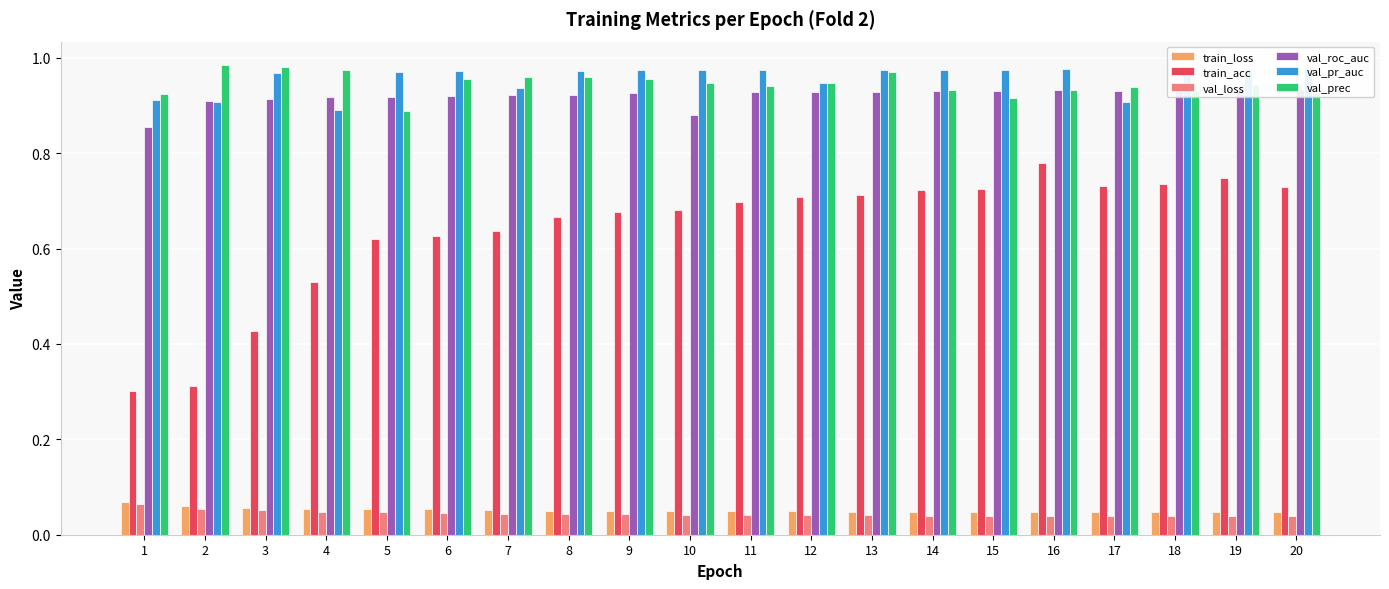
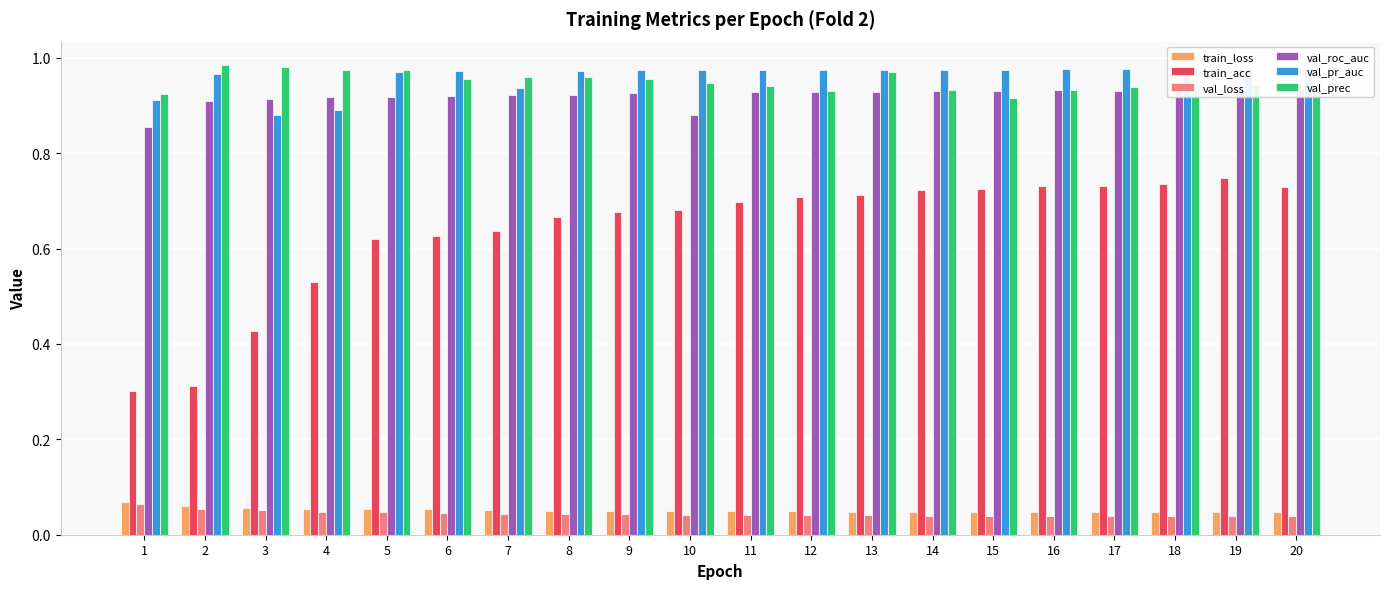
  {
    "train_acc": {
      "1": 0.30,
      "2": 0.31,
      "3": 0.43,
      "4": 0.53,
      "5": 0.62,
      "6": 0.63,
      "7": 0.64,
      "8": 0.67,
      "9": 0.68,
      "10": 0.68,
      "11": 0.70,
      "12": 0.71,
      "13": 0.71,
      "14": 0.72,
      "15": 0.72,
-     "16": 0.78,
+     "16": 0.73,
      "17": 0.73,
      "18": 0.74,
      "19": 0.75,
      "20": 0.73
    },
    "val_roc_auc": {
      "1": 0.85,
      "2": 0.91,
      "3": 0.91,
      "4": 0.92,
      "5": 0.92,
      "6": 0.92,
      "7": 0.92,
      "8": 0.92,
      "9": 0.93,
      "10": 0.88,
      "11": 0.93,
      "12": 0.93,
      "13": 0.93,
      "14": 0.93,
      "15": 0.93,
      "16": 0.93,
      "17": 0.93
    },
    "val_pr_auc": {
      "1": 0.91,
-     "2": 0.91,
-     "3": 0.97,
+     "2": 0.97,
+     "3": 0.88,
      "4": 0.89,
      "5": 0.97,
      "6": 0.97,
      "7": 0.94,
      "8": 0.97,
      "9": 0.97,
      "10": 0.97,
      "11": 0.97,
-     "12": 0.95,
+     "12": 0.97,
      "13": 0.97,
      "14": 0.97,
      "15": 0.98,
      "16": 0.98,
-     "17": 0.91
+     "17": 0.98
    },
    "val_prec": {
      "1": 0.92,
      "2": 0.98,
      "3": 0.98,
      "4": 0.98,
-     "5": 0.89,
+     "5": 0.98,
      "6": 0.95,
      "7": 0.96,
      "8": 0.96,
      "9": 0.96,
      "10": 0.95,
      "11": 0.94,
-     "12": 0.95,
+     "12": 0.93,
      "13": 0.97,
      "14": 0.93,
      "15": 0.92,
      "16": 0.93,
      "17": 0.94
    }
  }
